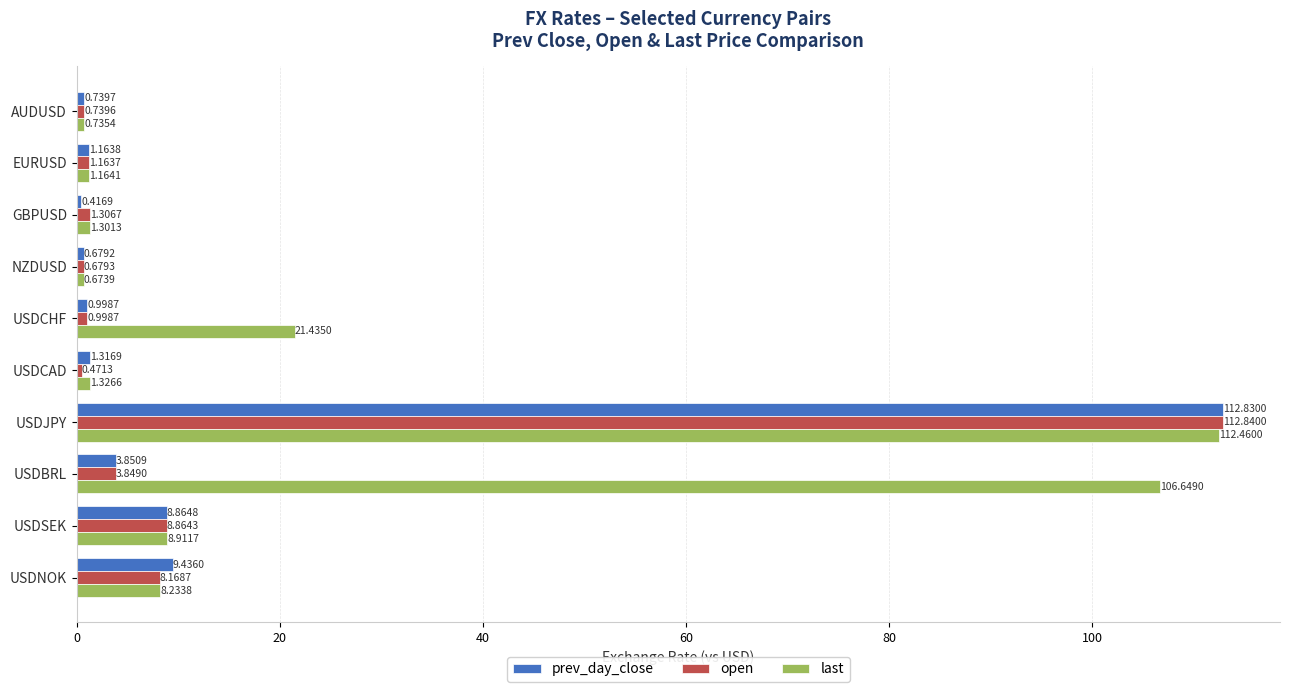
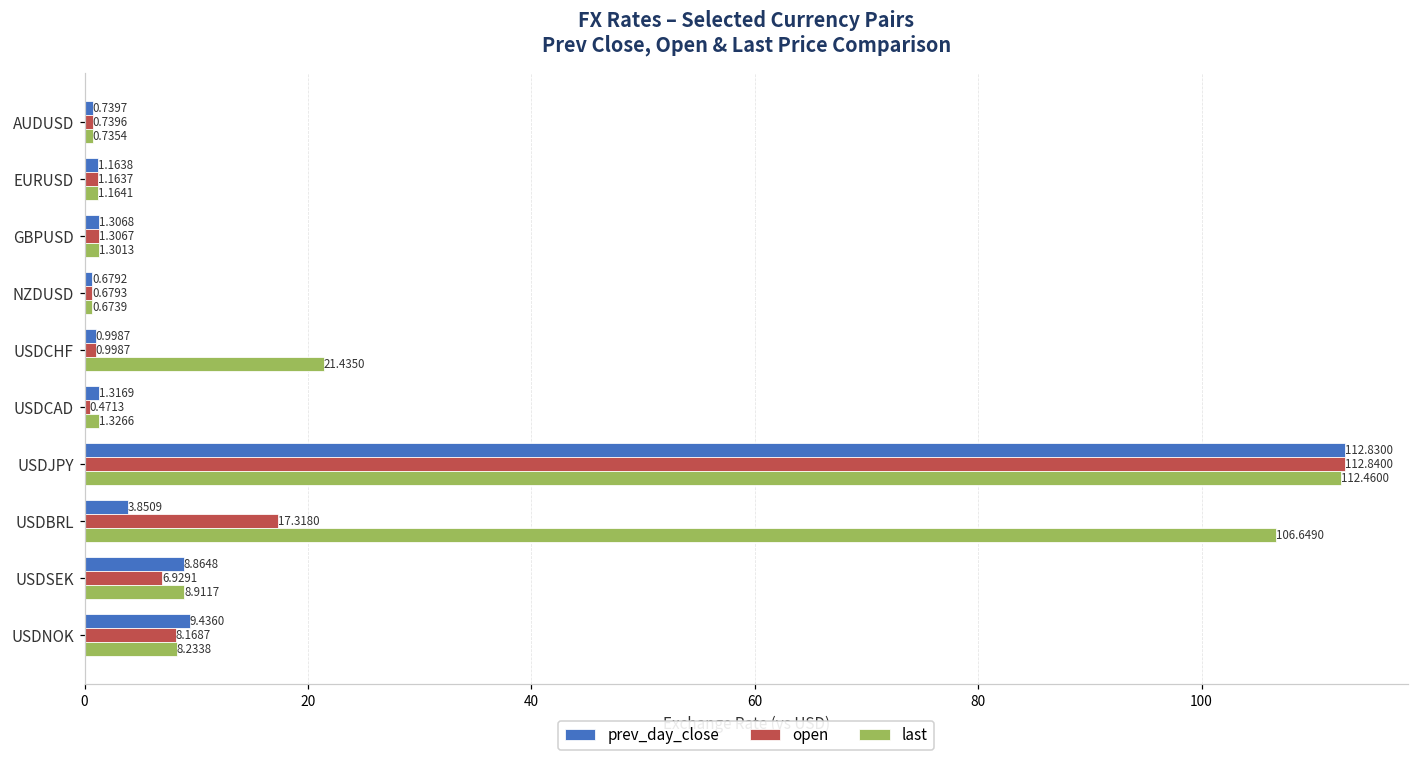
  {
    "prev_day_close": {
      "AUDUSD": 0.7397,
      "EURUSD": 1.1638,
-     "GBPUSD": 0.4169,
+     "GBPUSD": 1.3068,
      "NZDUSD": 0.6792,
      "USDCHF": 0.9987,
      "USDCAD": 1.3169,
      "USDJPY": 112.8300,
      "USDBRL": 3.8509,
      "USDSEK": 8.8648,
      "USDNOK": 9.4360
    },
    "open": {
      "AUDUSD": 0.7396,
      "EURUSD": 1.1637,
      "GBPUSD": 1.3067,
      "NZDUSD": 0.6793,
      "USDCHF": 0.9987,
      "USDCAD": 0.4713,
      "USDJPY": 112.8400,
-     "USDBRL": 3.8490,
-     "USDSEK": 8.8643,
+     "USDBRL": 17.3180,
+     "USDSEK": 6.9291,
      "USDNOK": 8.1687
    },
    "last": {
      "AUDUSD": 0.7354,
      "EURUSD": 1.1641,
      "GBPUSD": 1.3013,
      "NZDUSD": 0.6739,
      "USDCHF": 21.4350,
      "USDCAD": 1.3266,
      "USDJPY": 112.4600,
      "USDBRL": 106.6490,
      "USDSEK": 8.9117,
      "USDNOK": 8.2338
    }
  }
